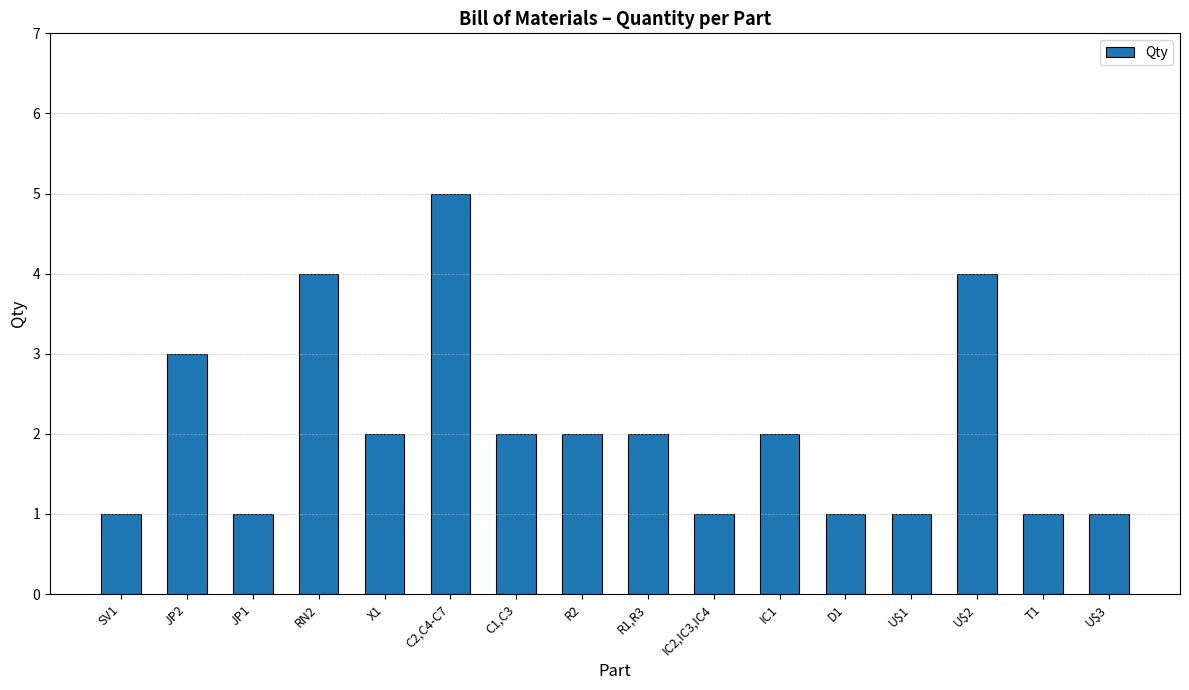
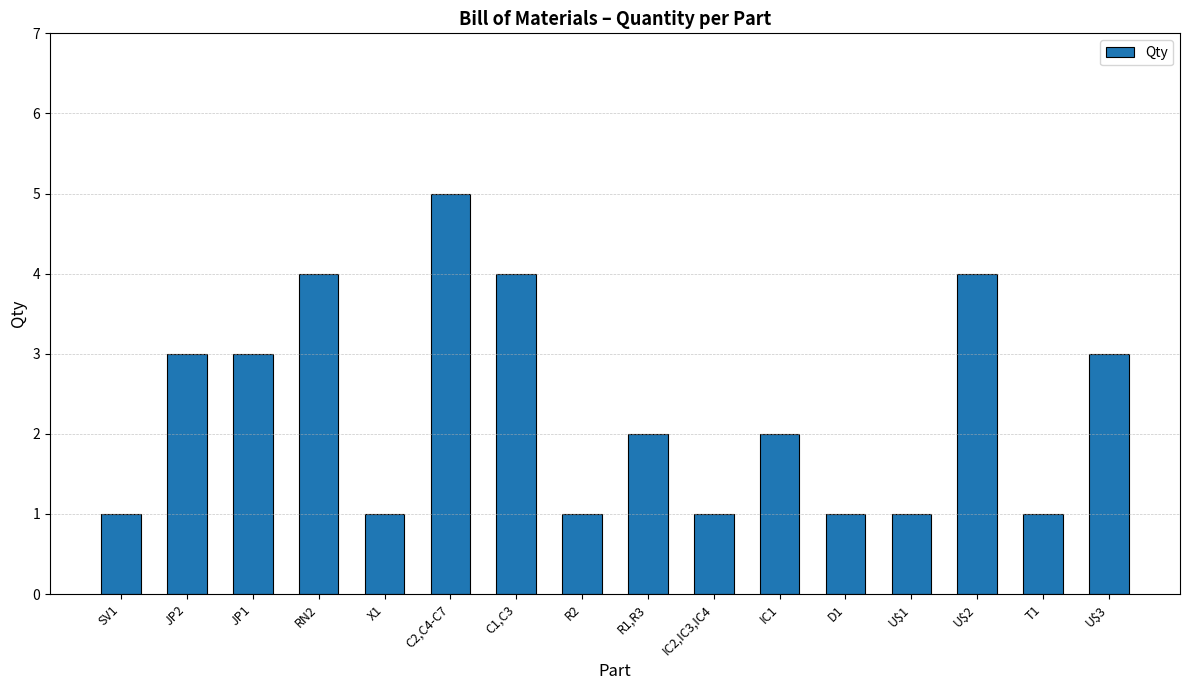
  {
    "SV1": 1,
    "JP2": 3,
-   "JP1": 1,
+   "JP1": 3,
    "RN2": 4,
-   "X1": 2,
+   "X1": 1,
    "C2,C4-C7": 5,
-   "C1,C3": 2,
-   "R2": 2,
+   "C1,C3": 4,
+   "R2": 1,
    "R1,R3": 2,
    "IC2,IC3,IC4": 1,
    "IC1": 2,
    "D1": 1,
    "U$1": 1,
    "U$2": 4,
    "T1": 1,
-   "U$3": 1
+   "U$3": 3
  }
